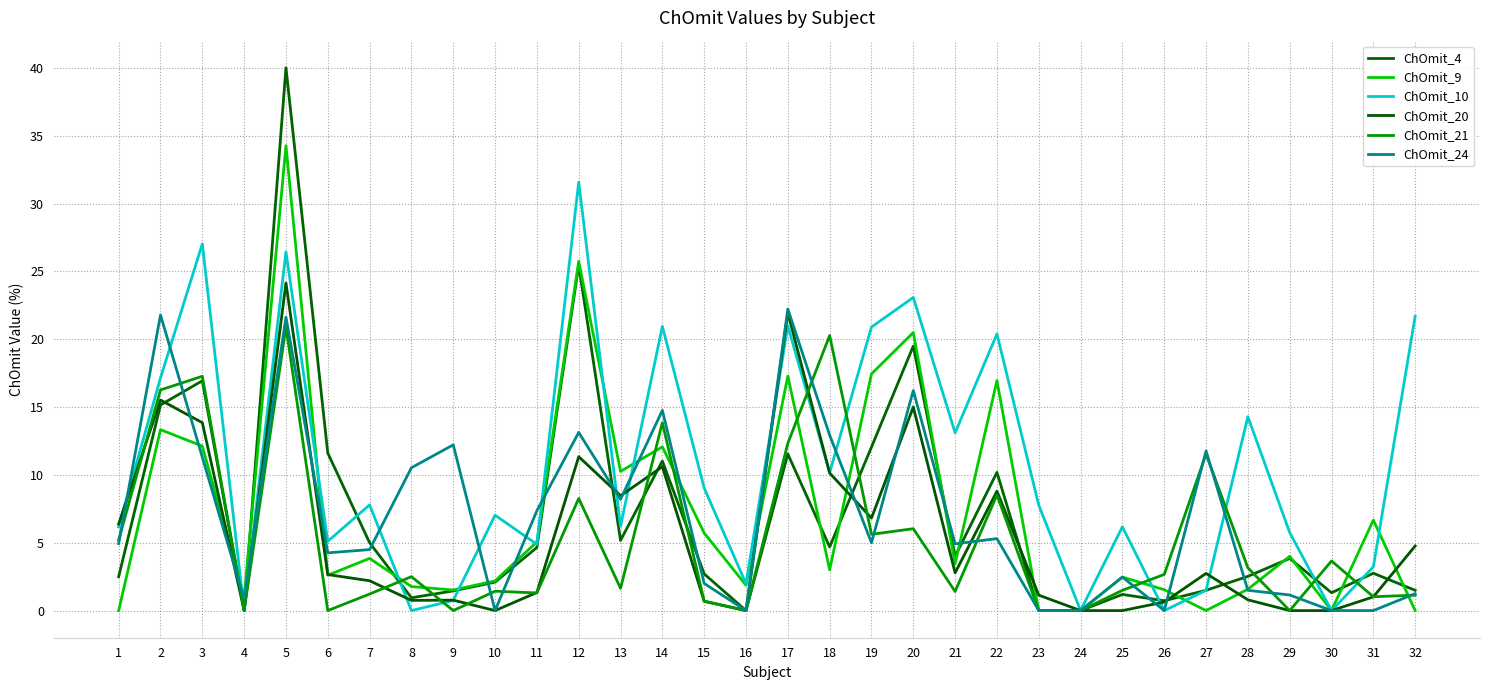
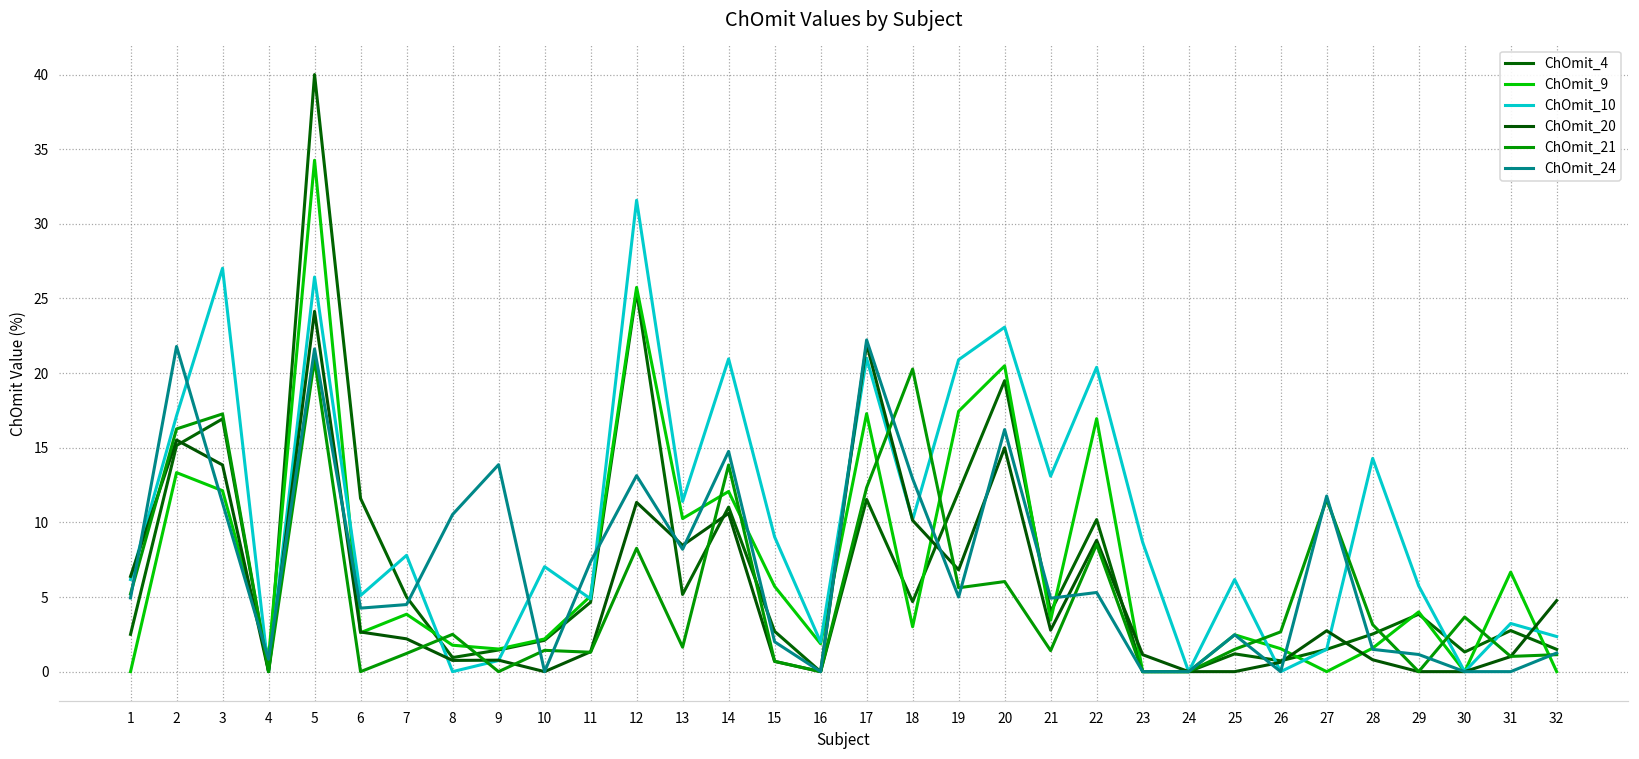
  {
    "ChOmit_10": {
      "1": 6.2,
      "2": 17.1,
      "3": 27.0,
      "5": 26.4,
      "6": 5.1,
      "7": 7.8,
      "8": 0.0,
      "10": 7.0,
      "12": 31.6,
-     "13": 6.2,
+     "13": 11.4,
      "14": 21.0,
      "15": 9.0,
      "17": 21.0,
      "19": 20.9,
      "20": 23.1,
      "21": 13.1,
      "22": 20.4,
-     "23": 7.8,
+     "23": 8.7,
      "25": 6.2,
      "28": 14.3,
      "29": 5.7,
      "31": 3.2,
-     "32": 21.7
+     "32": 2.4
    },
    "ChOmit_24": {
      "1": 4.9,
      "2": 21.8,
      "3": 11.3,
      "5": 21.6,
      "6": 4.3,
      "7": 4.5,
      "8": 10.5,
-     "9": 12.2,
+     "9": 13.9,
      "11": 7.4,
      "12": 13.1,
      "13": 8.2,
      "14": 14.8,
      "15": 2.0,
      "17": 22.2,
      "18": 12.9,
      "19": 5.0,
      "20": 16.2,
      "21": 4.9,
      "22": 5.3,
      "27": 11.8,
      "29": 1.1,
      "31": 0.0
    }
  }
